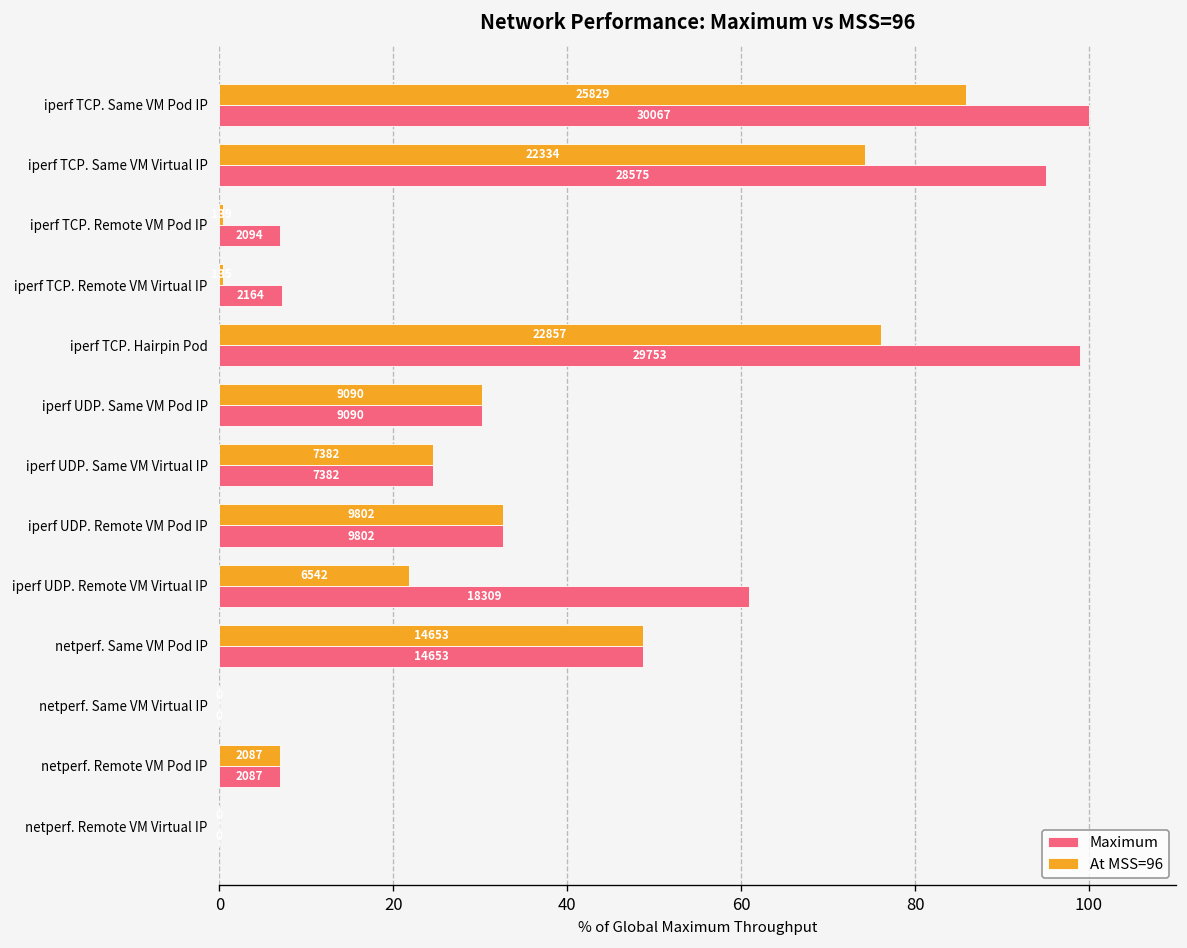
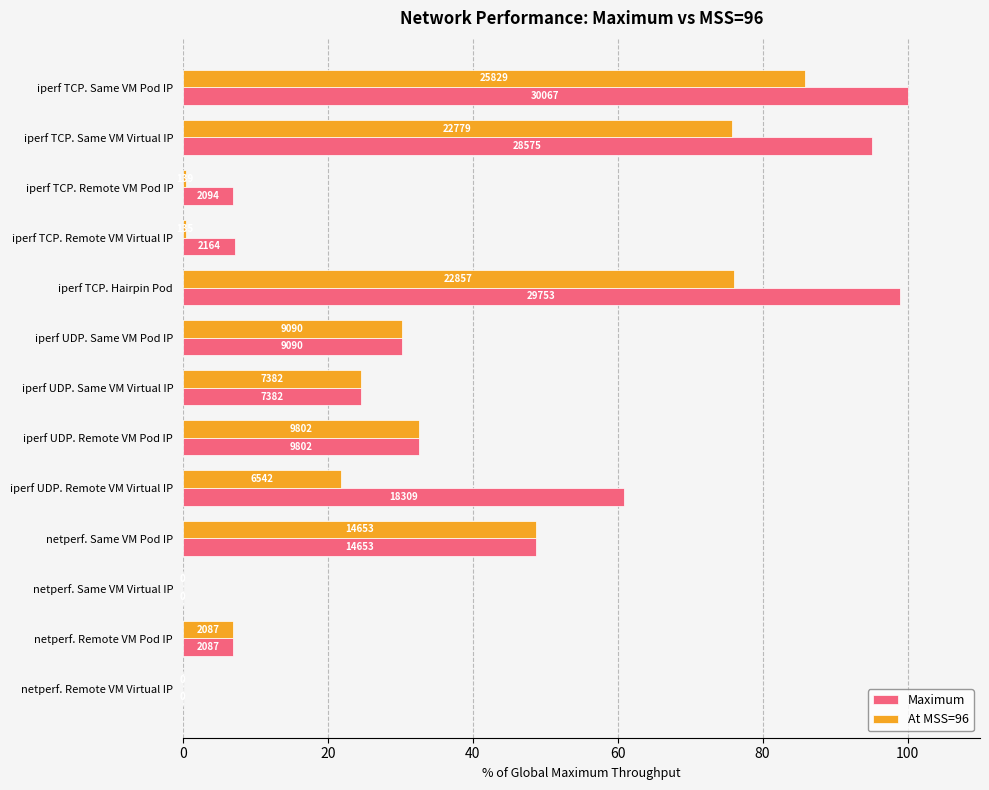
  {
    "Maximum": {
      "netperf. Same VM Virtual IP": 0,
      "netperf. Remote VM Virtual IP": 0
    },
    "At MSS=96": {
-     "iperf TCP. Same VM Virtual IP": 22334
+     "iperf TCP. Same VM Virtual IP": 22779
    }
  }
